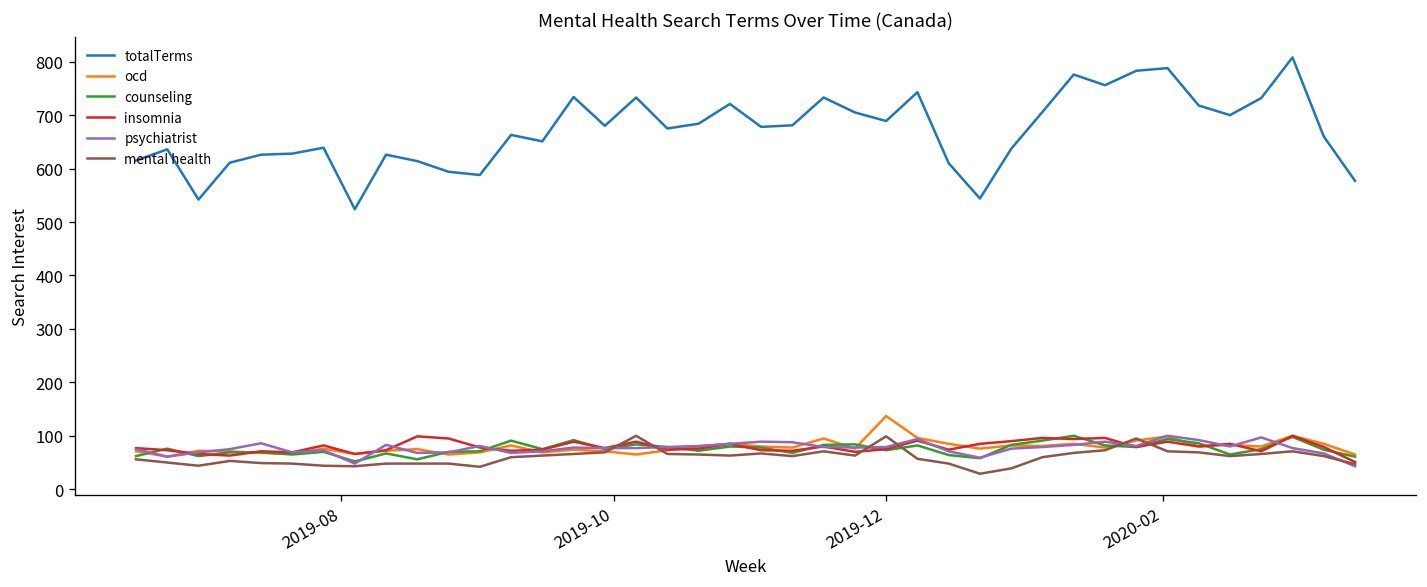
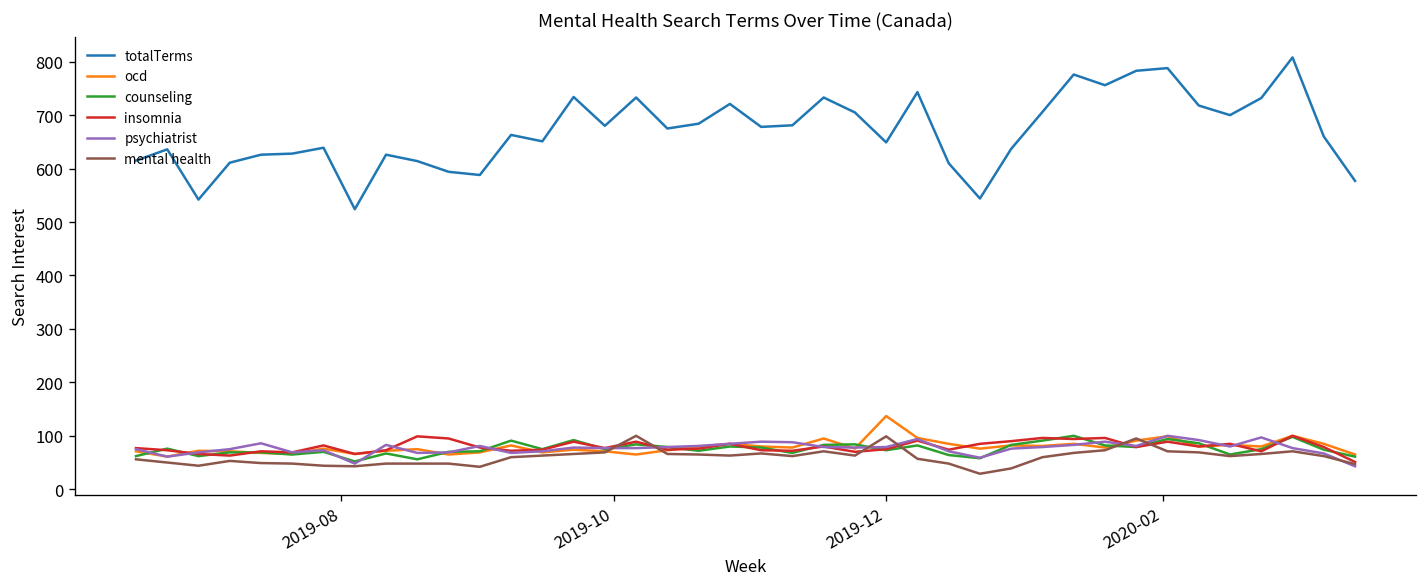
  {
    "totalTerms": {
-     "2019-12": 690
+     "2019-12": 650
    },
    "ocd": {
      "2019-12": 140
    },
    "mental health": {
      "2019-12": 100
    }
  }
